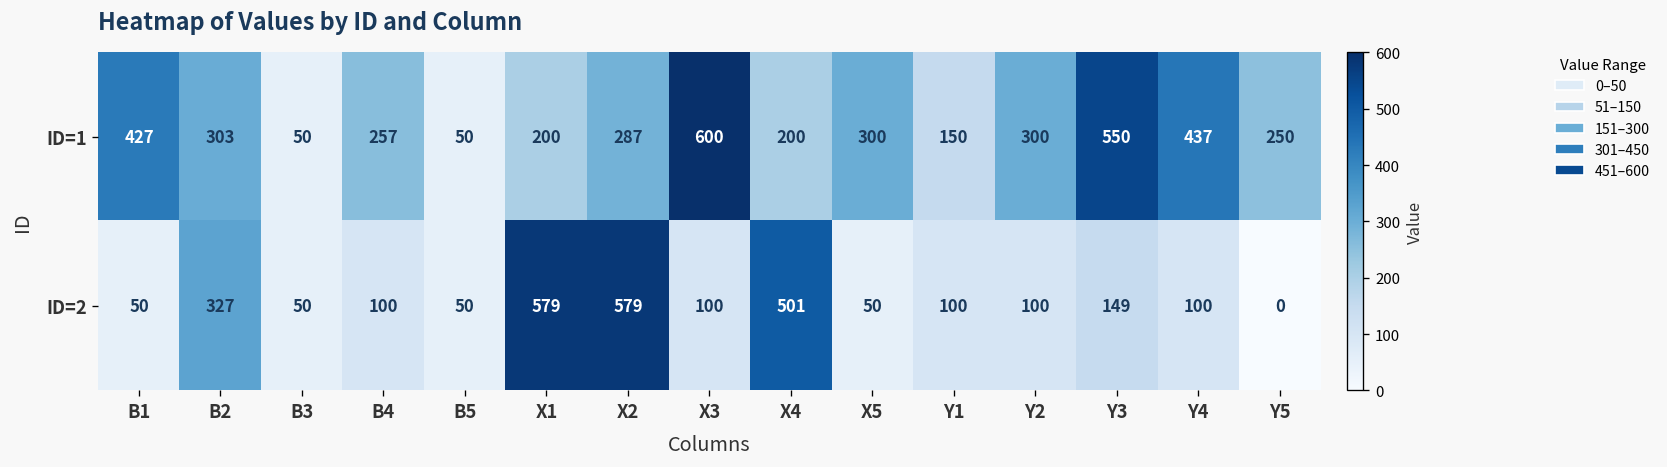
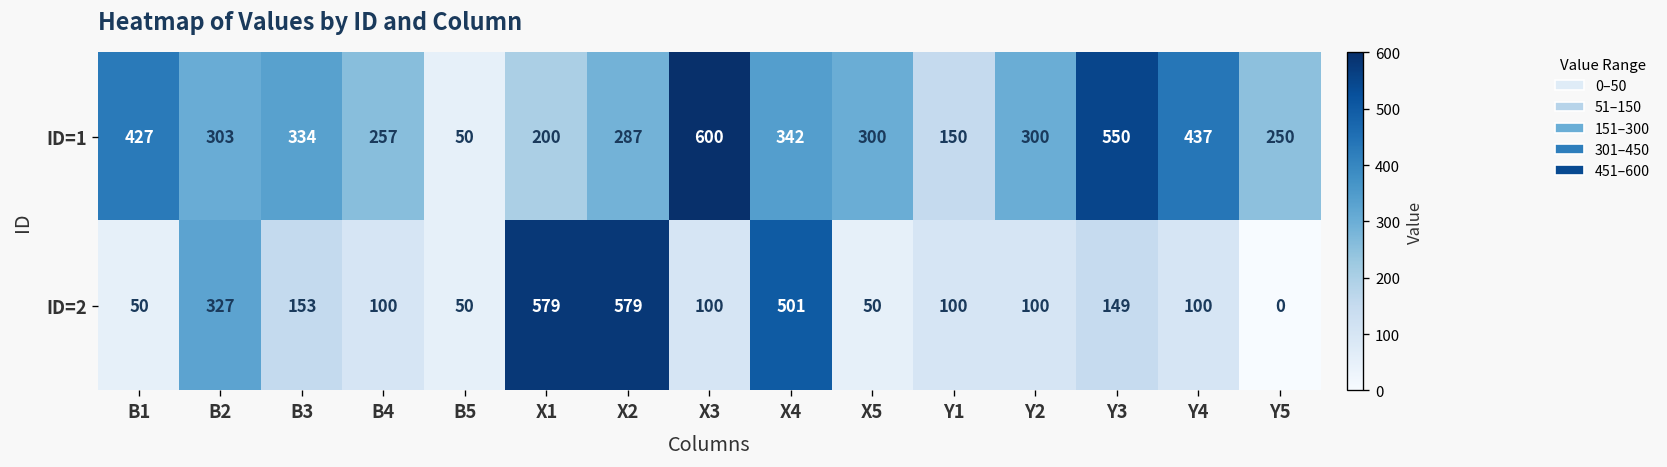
  {
    "ID=1": {
      "B1": 427,
      "B2": 303,
-     "B3": 50,
+     "B3": 334,
      "B4": 257,
      "B5": 50,
      "X1": 200,
      "X2": 287,
      "X3": 600,
-     "X4": 200,
+     "X4": 342,
      "X5": 300,
      "Y1": 150,
      "Y2": 300,
      "Y3": 550,
      "Y4": 437,
      "Y5": 250
    },
    "ID=2": {
      "B1": 50,
      "B2": 327,
-     "B3": 50,
+     "B3": 153,
      "B4": 100,
      "B5": 50,
      "X1": 579,
      "X2": 579,
      "X3": 100,
      "X4": 501,
      "X5": 50,
      "Y1": 100,
      "Y2": 100,
      "Y3": 149,
      "Y4": 100,
      "Y5": 0
    }
  }
